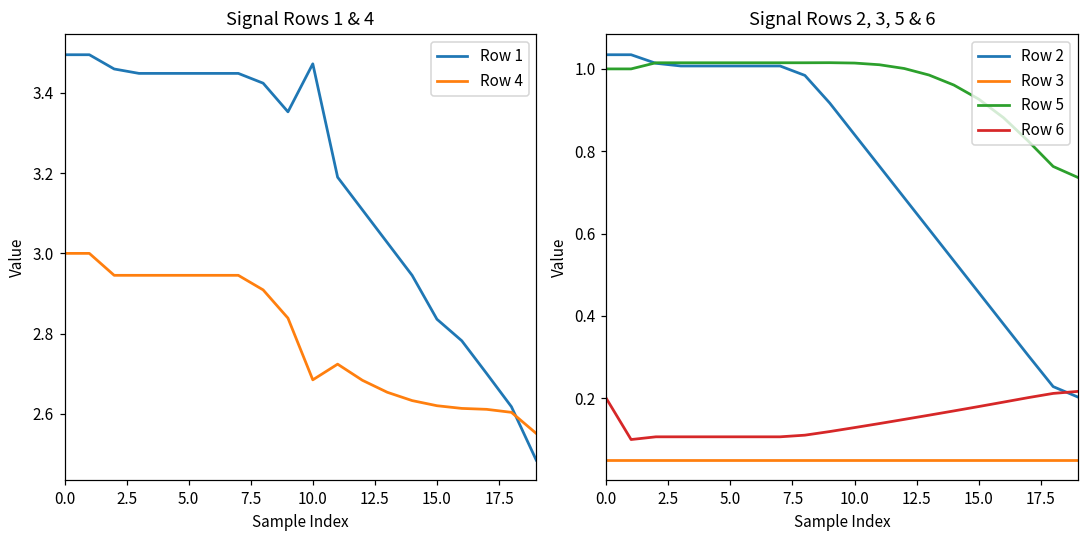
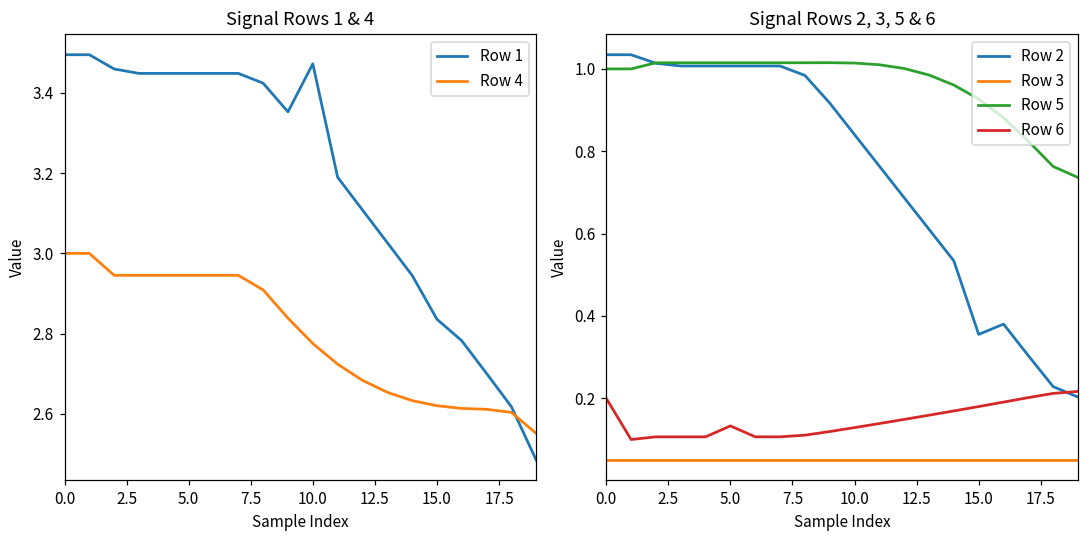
  {
    "Signal Rows 1 & 4": {
      "Row 1": {
        "0.0": 3.50,
        "5.0": 3.45,
        "10.0": 3.47,
        "15.0": 2.84
      },
      "Row 4": {
        "0.0": 3.00,
        "5.0": 2.95,
-       "10.0": 2.68,
+       "10.0": 2.78,
        "15.0": 2.62
      }
    },
    "Signal Rows 2, 3, 5 & 6": {
      "Row 2": {
        "0.0": 1.03,
        "5.0": 1.01,
        "10.0": 0.84,
-       "15.0": 0.46
+       "15.0": 0.36
      },
      "Row 3": {
        "0.0": 0.05,
        "5.0": 0.05,
        "10.0": 0.05,
        "15.0": 0.05
      },
      "Row 5": {
        "0.0": 1.00,
        "5.0": 1.01,
        "10.0": 1.01
      },
      "Row 6": {
        "0.0": 0.20,
-       "5.0": 0.11,
+       "5.0": 0.13,
        "10.0": 0.13,
        "15.0": 0.18
      }
    }
  }
